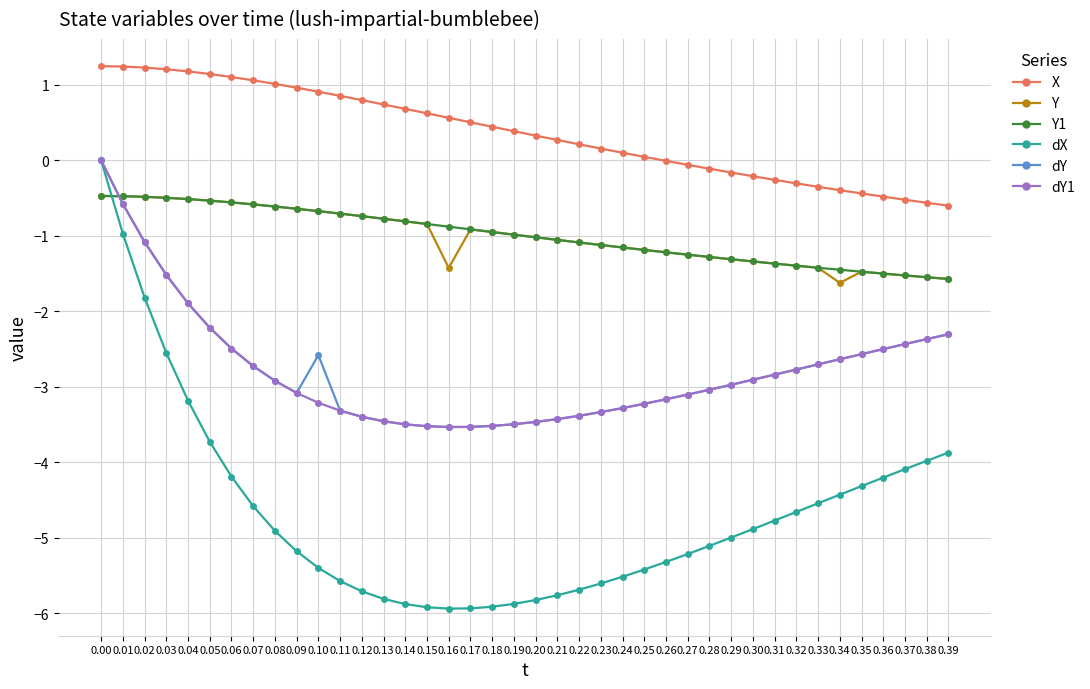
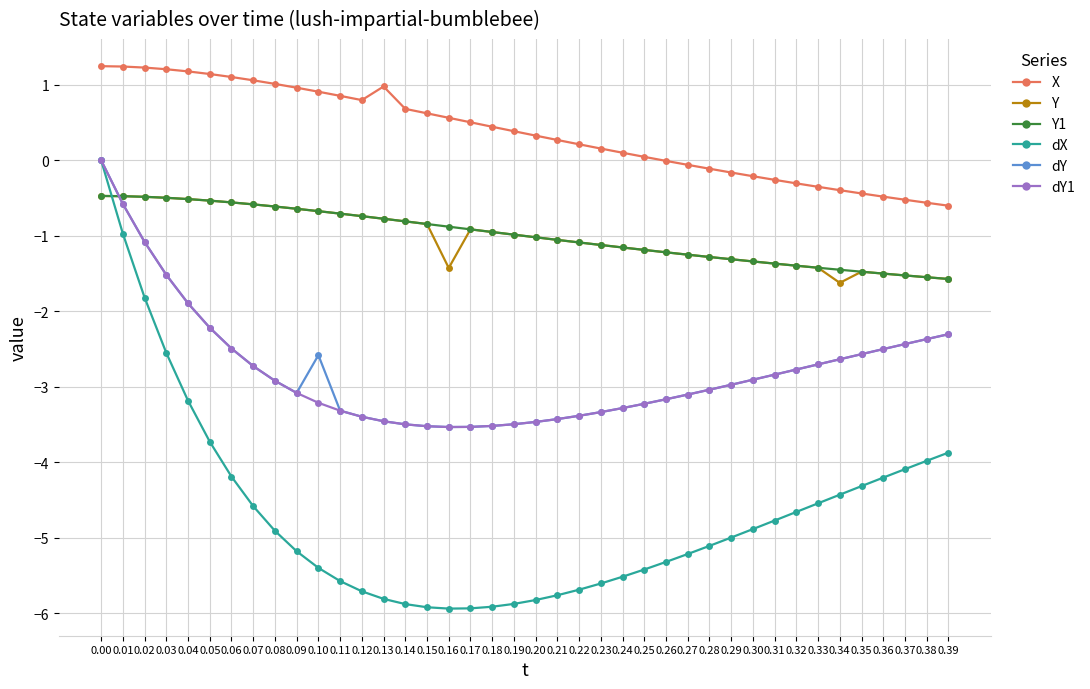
  {
    "X": {
      "0.00": 1.2,
      "0.01": 1.2,
      "0.02": 1.2,
      "0.03": 1.2,
      "0.04": 1.2,
      "0.05": 1.1,
      "0.06": 1.1,
      "0.07": 1.1,
      "0.08": 1.0,
      "0.09": 1.0,
      "0.10": 0.9,
      "0.11": 0.9,
      "0.12": 0.8,
-     "0.13": 0.7,
+     "0.13": 1.0,
      "0.14": 0.7,
      "0.15": 0.6,
      "0.16": 0.6,
      "0.17": 0.5,
      "0.18": 0.4,
      "0.19": 0.4,
      "0.20": 0.3,
      "0.21": 0.3,
      "0.22": 0.2,
      "0.23": 0.2,
      "0.24": 0.1,
      "0.25": 0.0,
      "0.26": 0.0,
      "0.27": -0.1,
      "0.28": -0.1,
      "0.29": -0.2,
      "0.30": -0.2,
      "0.31": -0.3,
      "0.32": -0.3,
      "0.33": -0.4,
      "0.34": -0.4,
      "0.35": -0.4,
      "0.36": -0.5,
      "0.37": -0.5,
      "0.38": -0.6,
      "0.39": -0.6
    },
    "Y": {
      "0.16": -1.4,
      "0.34": -1.6
    },
    "Y1": {
      "0.16": -0.9,
      "0.34": -1.4
    },
    "dX": {
      "0.01": -1.0,
      "0.02": -1.8,
      "0.03": -2.6,
      "0.04": -3.2,
      "0.05": -3.7,
      "0.06": -4.2,
      "0.07": -4.6,
      "0.08": -4.9,
      "0.09": -5.2,
      "0.10": -5.4,
      "0.11": -5.6,
      "0.12": -5.7,
      "0.13": -5.8,
      "0.14": -5.9,
      "0.15": -5.9,
      "0.16": -5.9,
      "0.17": -5.9,
      "0.18": -5.9,
      "0.19": -5.9,
      "0.20": -5.8,
      "0.21": -5.8,
      "0.22": -5.7,
      "0.23": -5.6,
      "0.24": -5.5,
      "0.25": -5.4,
      "0.26": -5.3,
      "0.27": -5.2,
      "0.28": -5.1,
      "0.29": -5.0,
      "0.30": -4.9,
      "0.31": -4.8,
      "0.32": -4.7,
      "0.33": -4.5,
      "0.34": -4.4,
      "0.35": -4.3,
      "0.36": -4.2,
      "0.37": -4.1,
      "0.38": -4.0,
      "0.39": -3.9
    },
    "dY": {
      "0.10": -2.6
    },
    "dY1": {
      "0.10": -3.2
    }
  }
